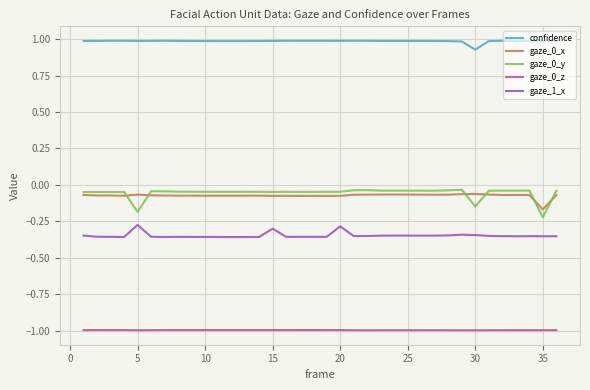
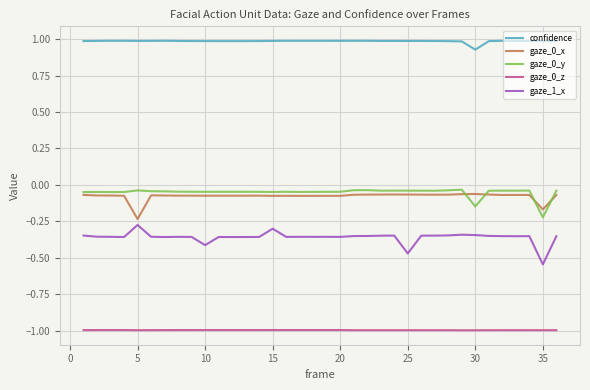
  {
    "confidence": {
      "5": 0.99,
      "10": 0.99,
      "15": 0.99,
      "20": 0.99,
      "25": 0.99,
      "30": 0.93
    },
    "gaze_0_x": {
-     "5": -0.07,
+     "5": -0.23,
      "10": -0.07,
      "15": -0.08,
      "20": -0.08,
      "25": -0.07,
      "30": -0.06,
      "35": -0.17
    },
    "gaze_0_y": {
-     "5": -0.19,
+     "5": -0.04,
      "10": -0.05,
      "15": -0.05,
      "20": -0.05,
      "25": -0.04,
      "30": -0.15,
      "35": -0.22
    },
    "gaze_0_z": {
      "5": -1.00,
      "10": -1.00,
      "15": -1.00,
      "20": -1.00,
      "25": -1.00,
      "30": -1.00,
      "35": -1.00
    },
    "gaze_1_x": {
      "5": -0.27,
-     "10": -0.36,
+     "10": -0.41,
      "15": -0.30,
-     "20": -0.28,
-     "25": -0.35,
+     "20": -0.36,
+     "25": -0.47,
      "30": -0.34,
-     "35": -0.35
+     "35": -0.55
    }
  }
